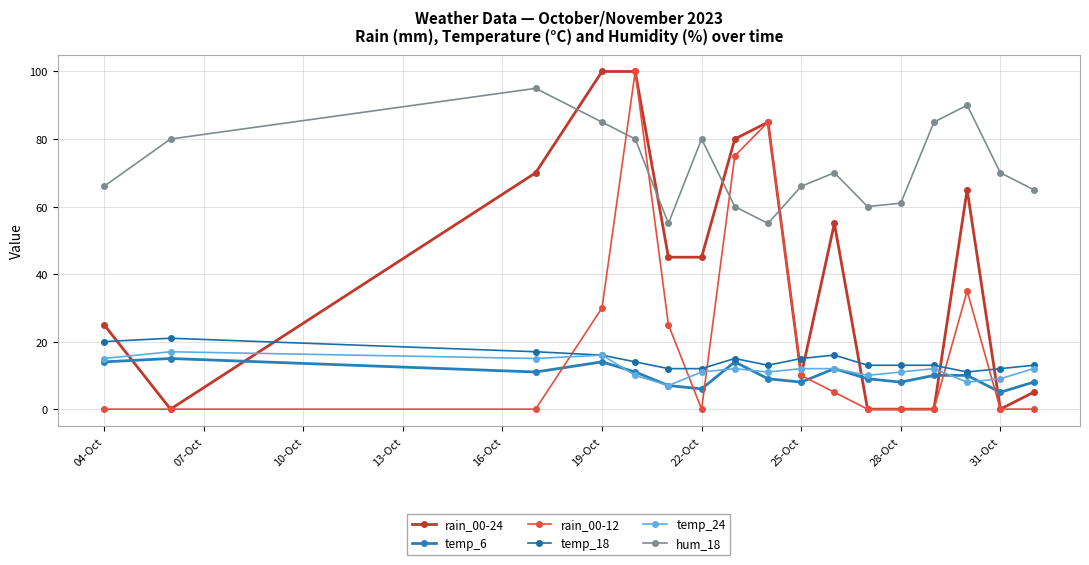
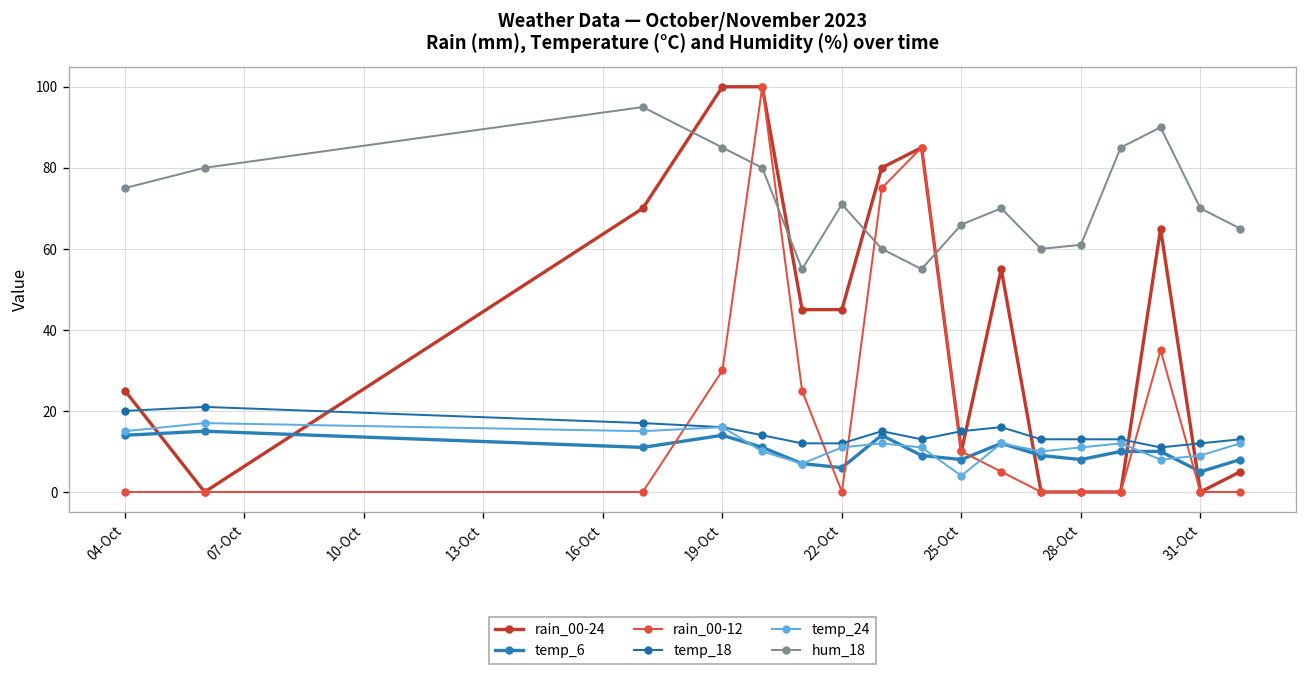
  {
    "temp_24": {
      "04-Oct": 15,
      "22-Oct": 11,
-     "25-Oct": 12,
+     "25-Oct": 4,
      "28-Oct": 11,
      "31-Oct": 9
    },
    "hum_18": {
-     "04-Oct": 66,
+     "04-Oct": 75,
      "19-Oct": 85,
-     "22-Oct": 80,
+     "22-Oct": 71,
      "25-Oct": 66,
      "28-Oct": 61,
      "31-Oct": 70
    }
  }
